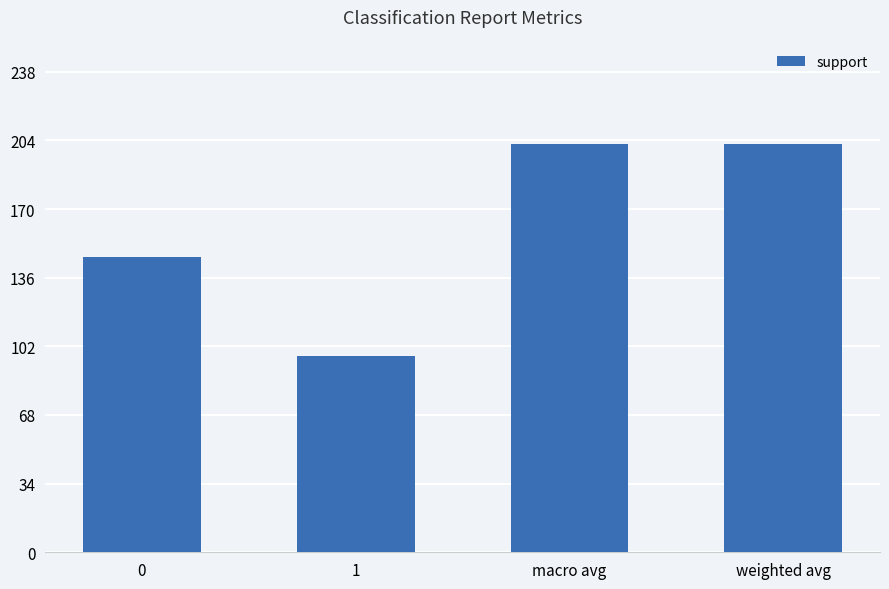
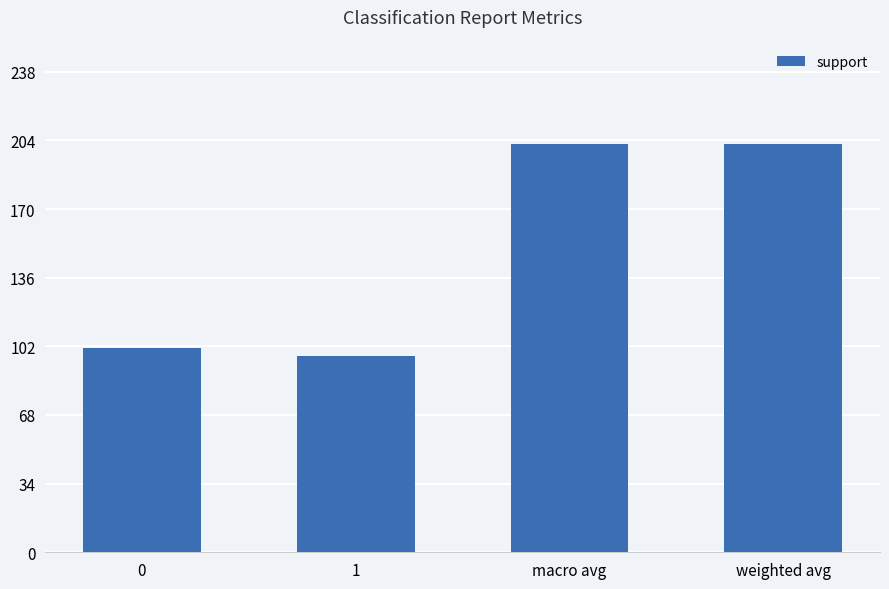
  {
-   "0": 146,
+   "0": 101,
    "1": 97,
    "macro avg": 202,
    "weighted avg": 202
  }
